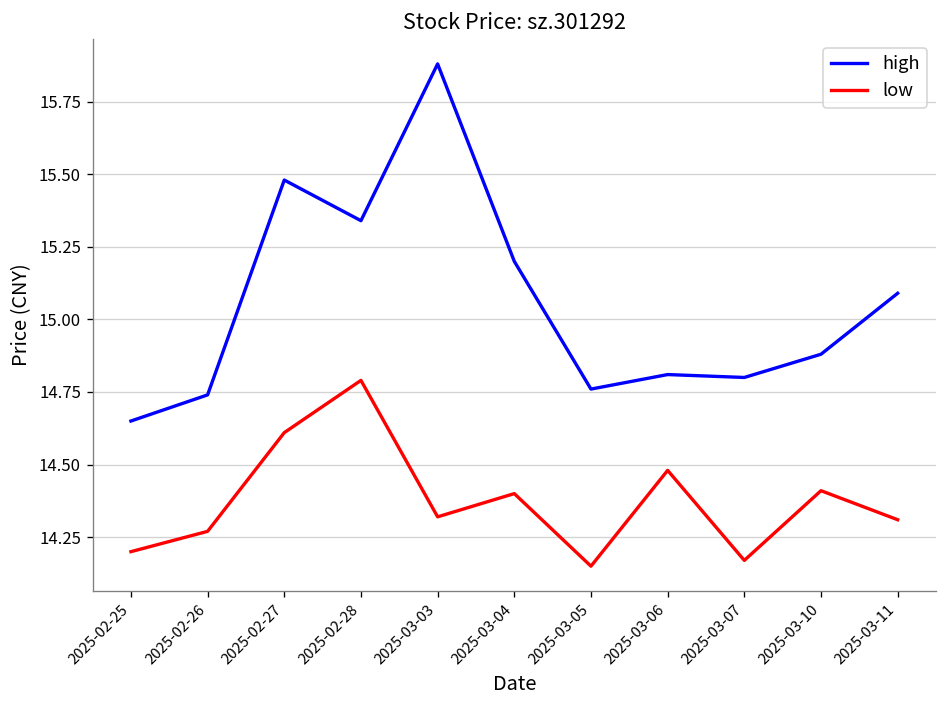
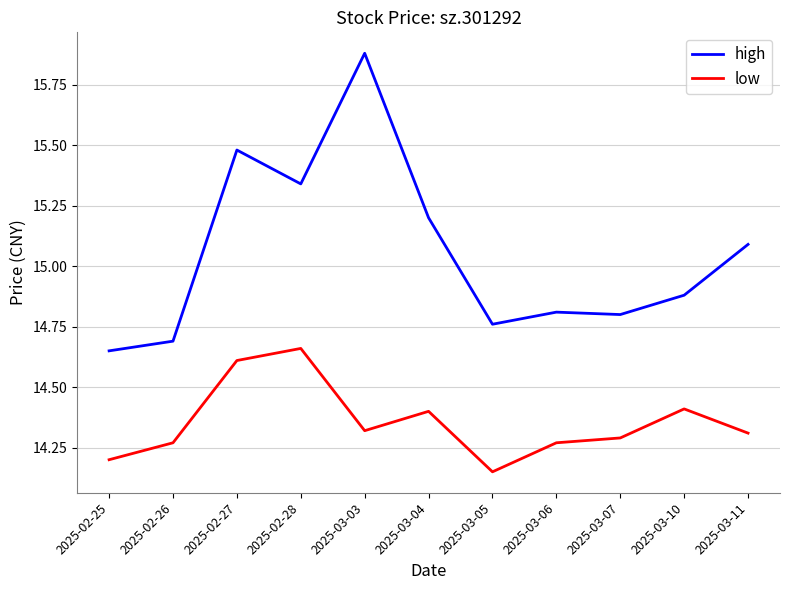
  {
    "high": {
      "2025-02-25": 14.65,
-     "2025-02-26": 14.74,
+     "2025-02-26": 14.69,
      "2025-02-27": 15.48,
      "2025-02-28": 15.34,
      "2025-03-03": 15.88,
      "2025-03-04": 15.20,
      "2025-03-05": 14.76,
      "2025-03-06": 14.81,
      "2025-03-07": 14.80,
      "2025-03-10": 14.88,
      "2025-03-11": 15.09
    },
    "low": {
      "2025-02-25": 14.20,
      "2025-02-26": 14.27,
      "2025-02-27": 14.61,
-     "2025-02-28": 14.79,
+     "2025-02-28": 14.66,
      "2025-03-03": 14.32,
      "2025-03-04": 14.40,
      "2025-03-05": 14.15,
-     "2025-03-06": 14.48,
-     "2025-03-07": 14.17,
+     "2025-03-06": 14.27,
+     "2025-03-07": 14.29,
      "2025-03-10": 14.41,
      "2025-03-11": 14.31
    }
  }
